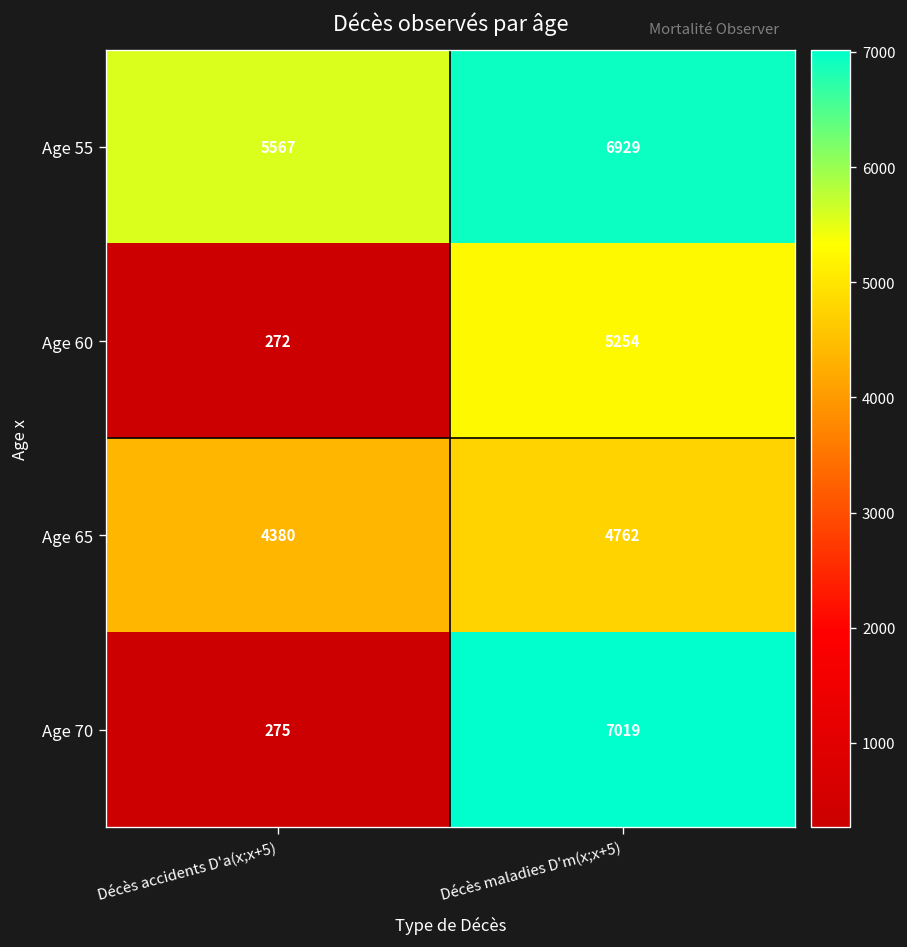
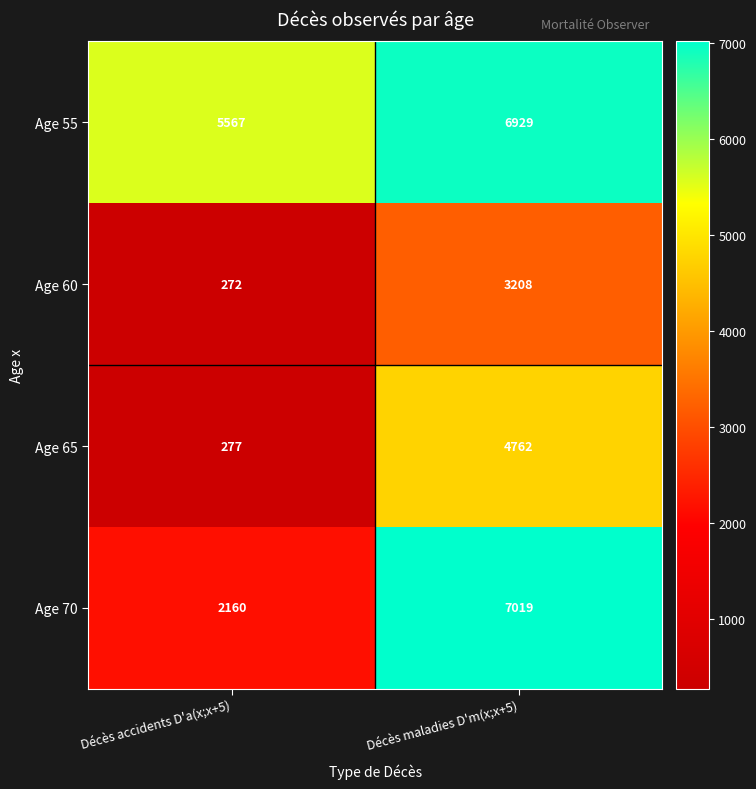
  {
    "Age 55": {
      "Décès accidents D'a(x;x+5)": 5567,
      "Décès maladies D'm(x;x+5)": 6929
    },
    "Age 60": {
      "Décès accidents D'a(x;x+5)": 272,
-     "Décès maladies D'm(x;x+5)": 5254
+     "Décès maladies D'm(x;x+5)": 3208
    },
    "Age 65": {
-     "Décès accidents D'a(x;x+5)": 4380,
+     "Décès accidents D'a(x;x+5)": 277,
      "Décès maladies D'm(x;x+5)": 4762
    },
    "Age 70": {
-     "Décès accidents D'a(x;x+5)": 275,
+     "Décès accidents D'a(x;x+5)": 2160,
      "Décès maladies D'm(x;x+5)": 7019
    }
  }
